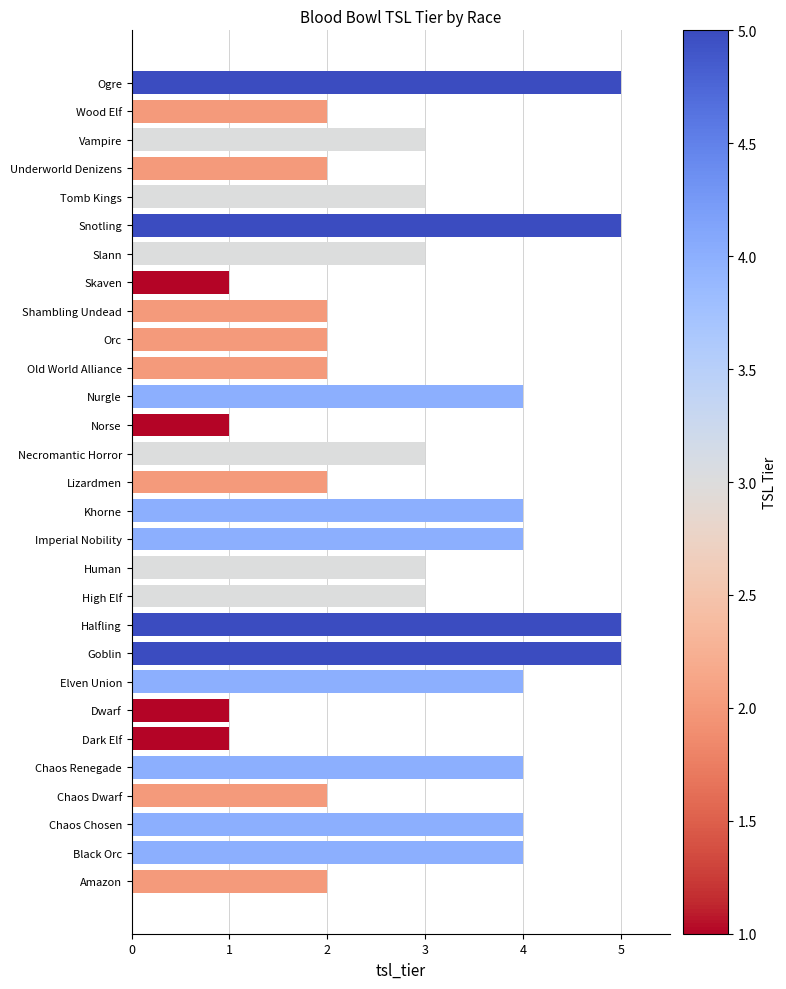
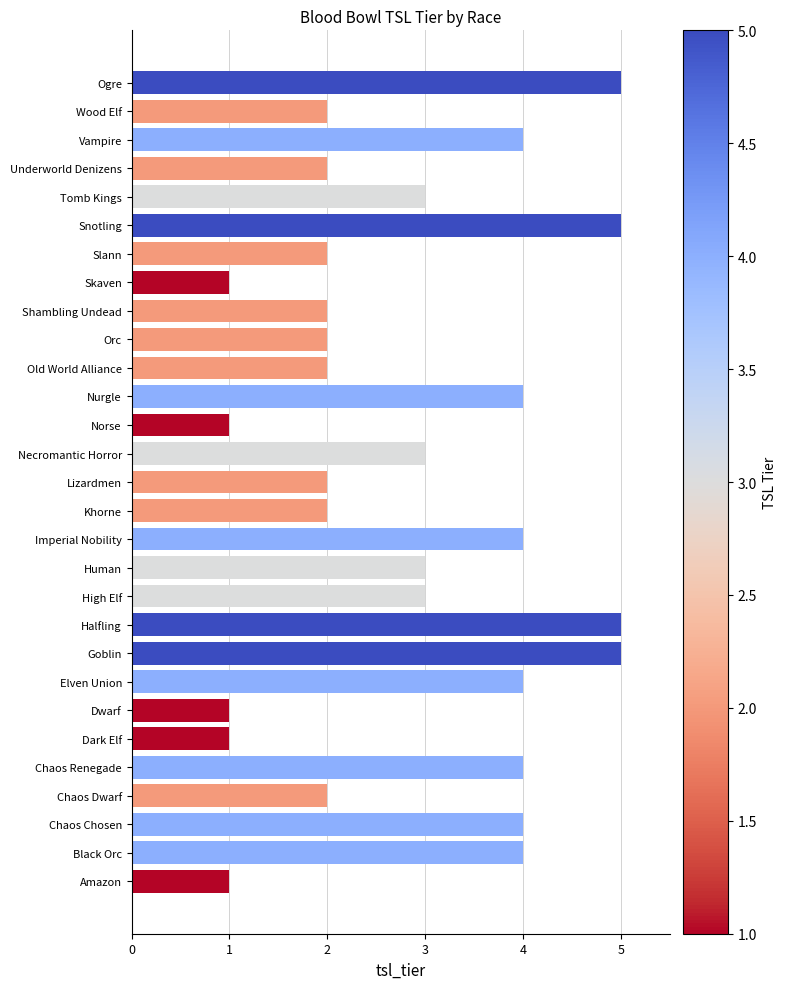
  {
    "Ogre": 5,
    "Wood Elf": 2,
-   "Vampire": 3,
+   "Vampire": 4,
    "Underworld Denizens": 2,
    "Tomb Kings": 3,
    "Snotling": 5,
-   "Slann": 3,
+   "Slann": 2,
    "Skaven": 1,
    "Shambling Undead": 2,
    "Orc": 2,
    "Old World Alliance": 2,
    "Nurgle": 4,
    "Norse": 1,
    "Necromantic Horror": 3,
    "Lizardmen": 2,
-   "Khorne": 4,
+   "Khorne": 2,
    "Imperial Nobility": 4,
    "Human": 3,
    "High Elf": 3,
    "Halfling": 5,
    "Goblin": 5,
    "Elven Union": 4,
    "Dwarf": 1,
    "Dark Elf": 1,
    "Chaos Renegade": 4,
    "Chaos Dwarf": 2,
    "Chaos Chosen": 4,
    "Black Orc": 4,
-   "Amazon": 2
+   "Amazon": 1
  }
